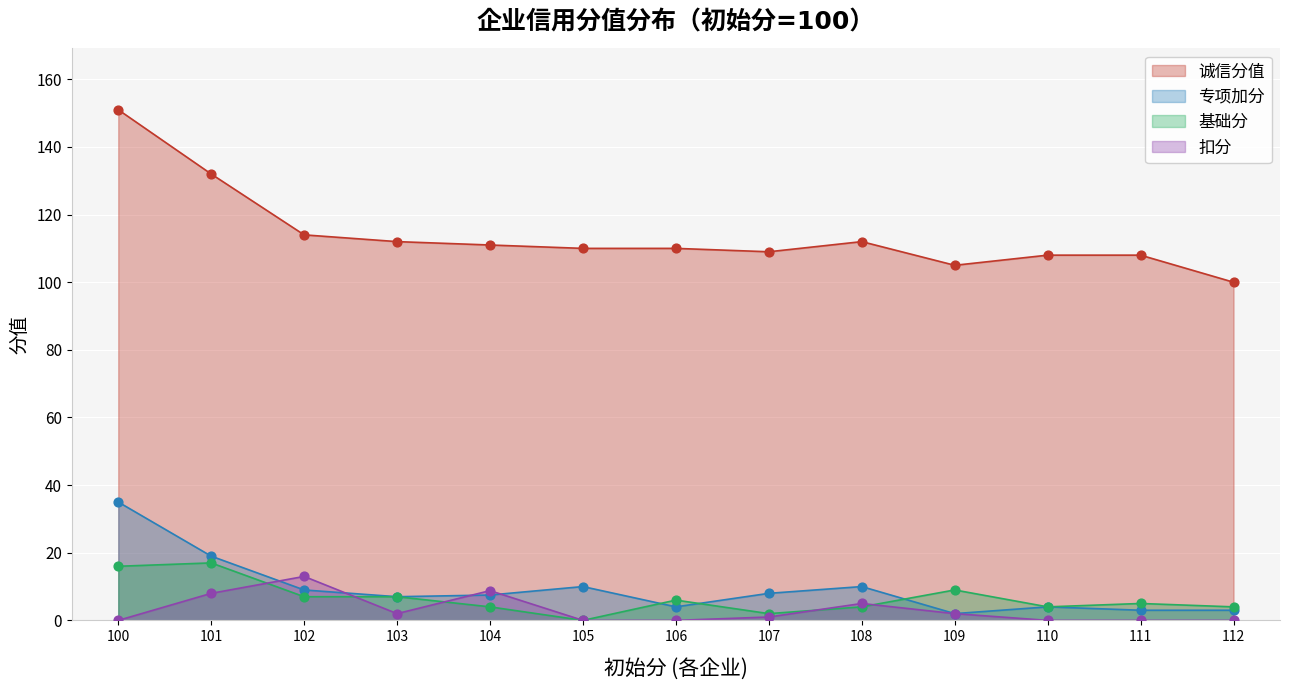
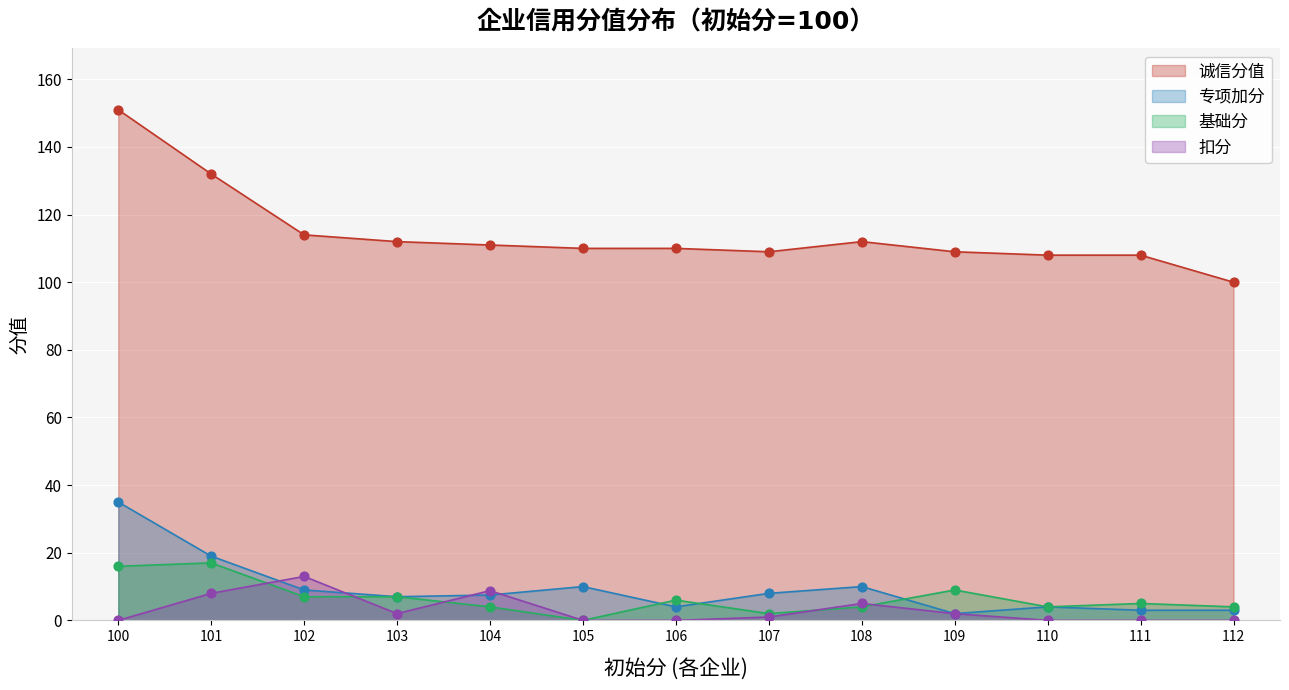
  {
    "诚信分值": {
      "100": 151,
      "101": 132,
      "102": 114,
      "103": 112,
      "104": 111,
      "105": 110,
      "106": 110,
      "107": 109,
      "108": 112,
-     "109": 105,
+     "109": 109,
      "110": 108,
      "111": 108,
      "112": 100
    },
    "扣分": {
      "100": 0,
      "101": 8,
      "102": 13,
      "103": 2,
      "104": 9,
      "106": 0,
      "107": 1,
      "108": 5,
      "110": 0,
      "111": 0,
      "112": 0
    }
  }
